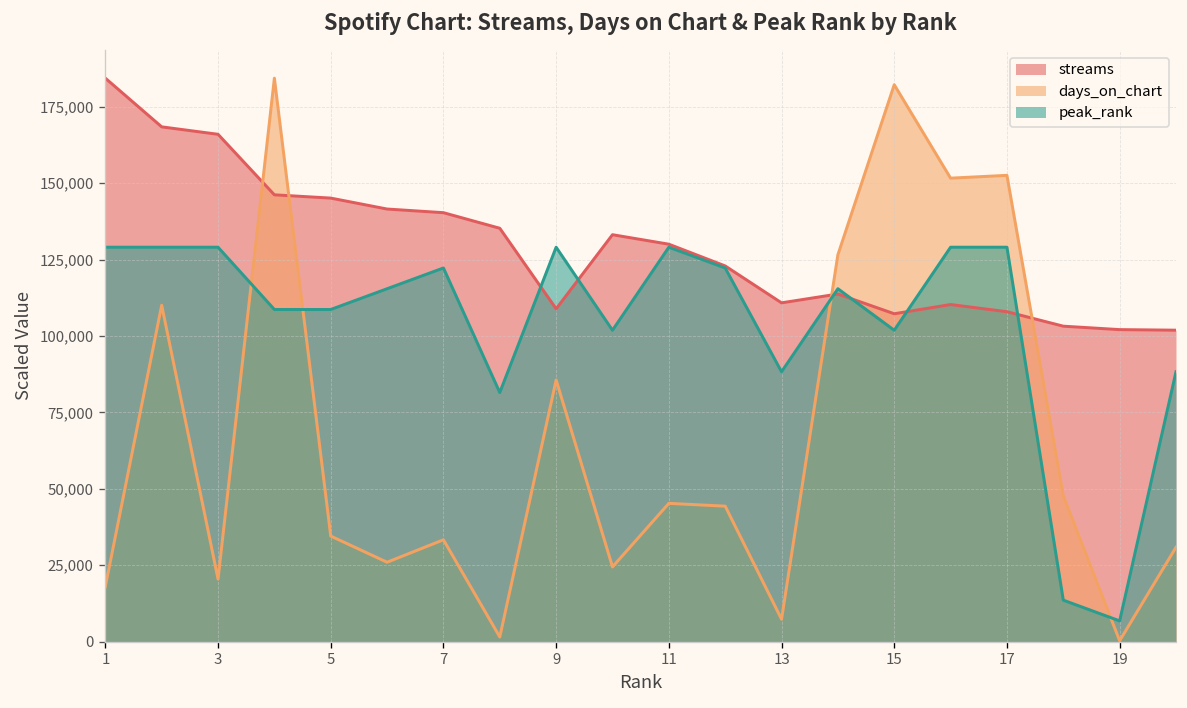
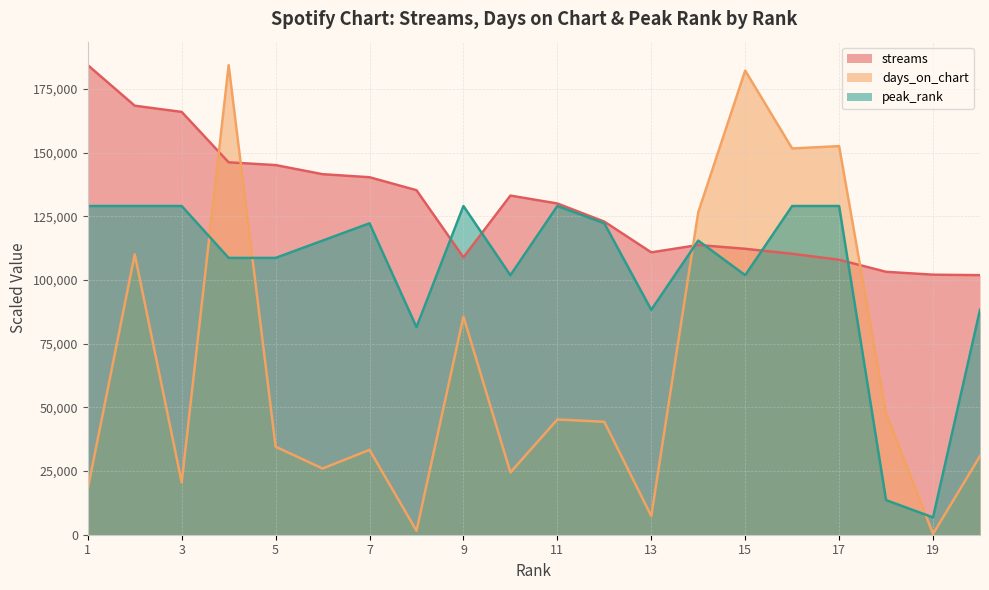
  {
    "streams": {
      "1": "184,000",
      "3": "166,000",
      "5": "145,000",
      "7": "140,000",
      "9": "109,000",
      "13": "111,000",
-     "15": "107,000",
+     "15": "112,000",
      "17": "108,000",
      "19": "102,000"
    },
    "days_on_chart": {
      "1": "18,000",
      "3": "20,000",
      "5": "35,000",
      "7": "33,000",
      "9": "86,000",
      "11": "45,000",
      "13": "7,000",
      "15": "182,000",
      "17": "153,000",
      "19": "0"
    },
    "peak_rank": {
      "1": "129,000",
      "3": "129,000",
      "5": "109,000",
      "7": "122,000",
      "9": "129,000",
      "13": "88,000",
      "15": "102,000",
      "17": "129,000",
      "19": "7,000"
    }
  }
